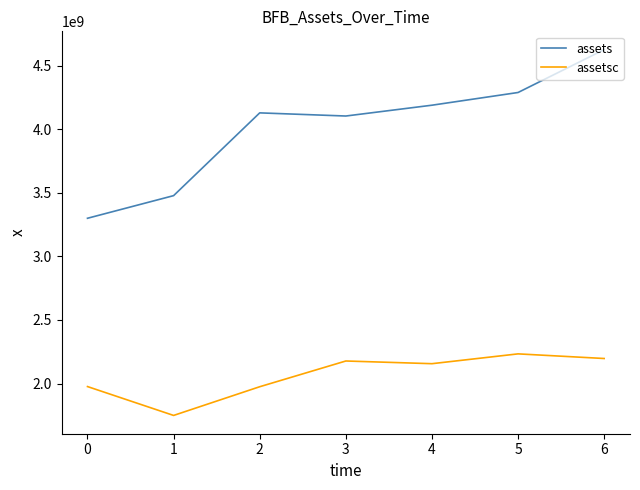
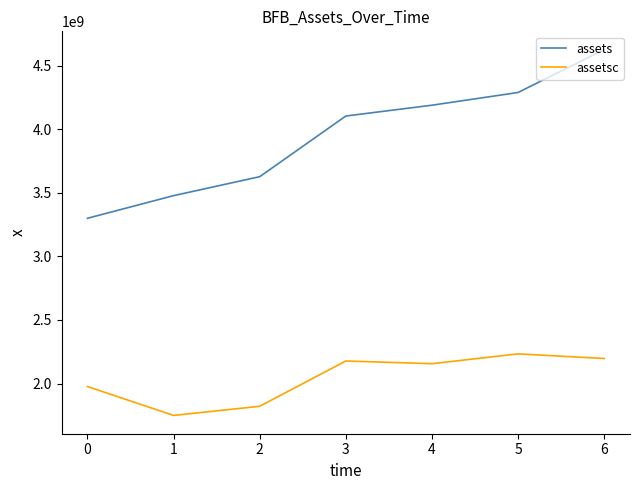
  {
    "assets": {
      "0": 3300000000,
      "1": 3480000000,
-     "2": 4130000000,
+     "2": 3630000000,
      "3": 4100000000,
      "4": 4190000000,
      "5": 4290000000
    },
    "assetsc": {
      "0": 1980000000,
      "1": 1750000000,
-     "2": 1970000000,
+     "2": 1820000000,
      "3": 2180000000,
      "4": 2160000000,
      "5": 2230000000,
      "6": 2200000000
    }
  }
